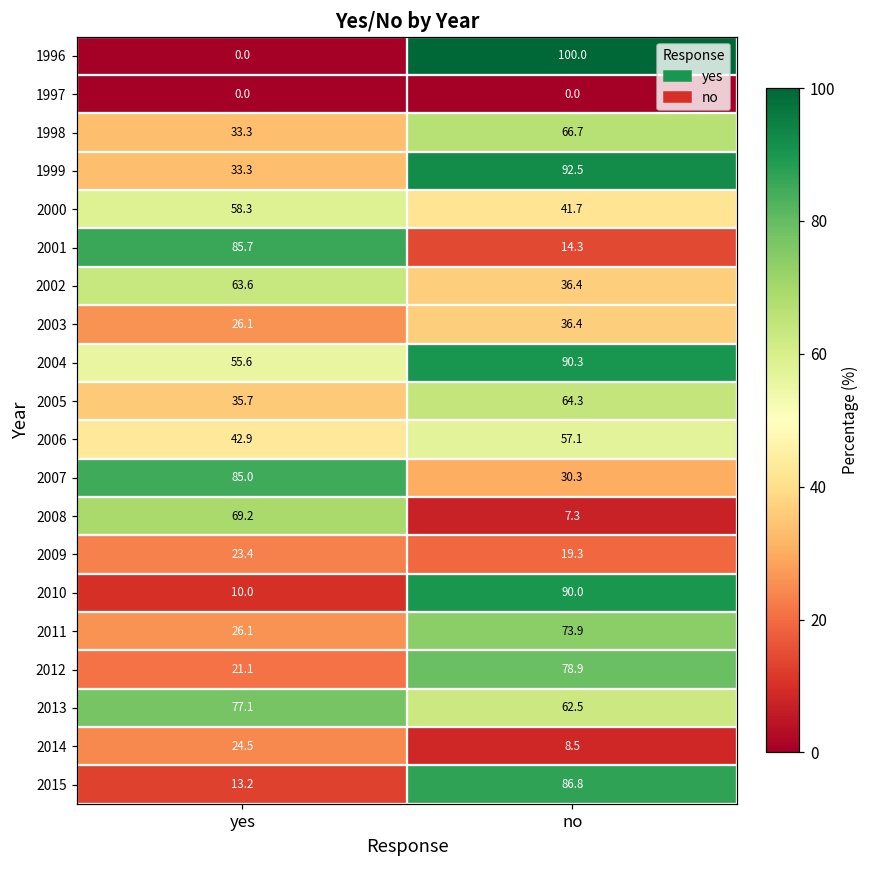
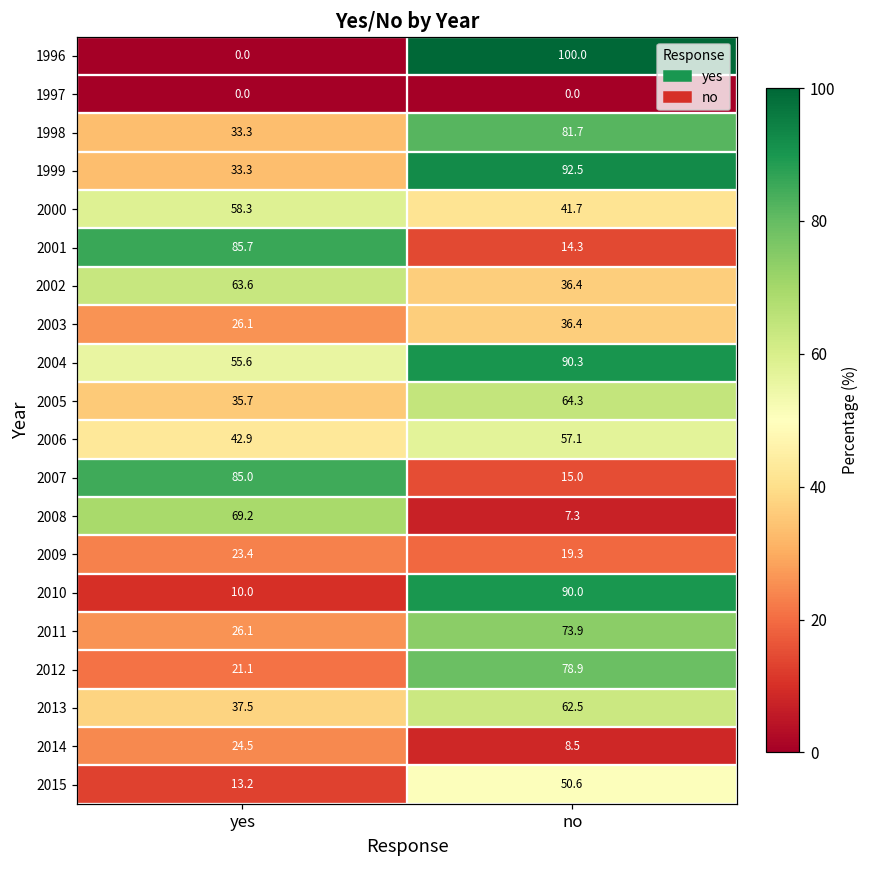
  {
    "1996": {
      "yes": 0.0,
      "no": 100.0
    },
    "1997": {
      "yes": 0.0,
      "no": 0.0
    },
    "1998": {
      "yes": 33.3,
-     "no": 66.7
+     "no": 81.7
    },
    "1999": {
      "yes": 33.3,
      "no": 92.5
    },
    "2000": {
      "yes": 58.3,
      "no": 41.7
    },
    "2001": {
      "yes": 85.7,
      "no": 14.3
    },
    "2002": {
      "yes": 63.6,
      "no": 36.4
    },
    "2003": {
      "yes": 26.1,
      "no": 36.4
    },
    "2004": {
      "yes": 55.6,
      "no": 90.3
    },
    "2005": {
      "yes": 35.7,
      "no": 64.3
    },
    "2006": {
      "yes": 42.9,
      "no": 57.1
    },
    "2007": {
      "yes": 85.0,
-     "no": 30.3
+     "no": 15.0
    },
    "2008": {
      "yes": 69.2,
      "no": 7.3
    },
    "2009": {
      "yes": 23.4,
      "no": 19.3
    },
    "2010": {
      "yes": 10.0,
      "no": 90.0
    },
    "2011": {
      "yes": 26.1,
      "no": 73.9
    },
    "2012": {
      "yes": 21.1,
      "no": 78.9
    },
    "2013": {
-     "yes": 77.1,
+     "yes": 37.5,
      "no": 62.5
    },
    "2014": {
      "yes": 24.5,
      "no": 8.5
    },
    "2015": {
      "yes": 13.2,
-     "no": 86.8
+     "no": 50.6
    }
  }
